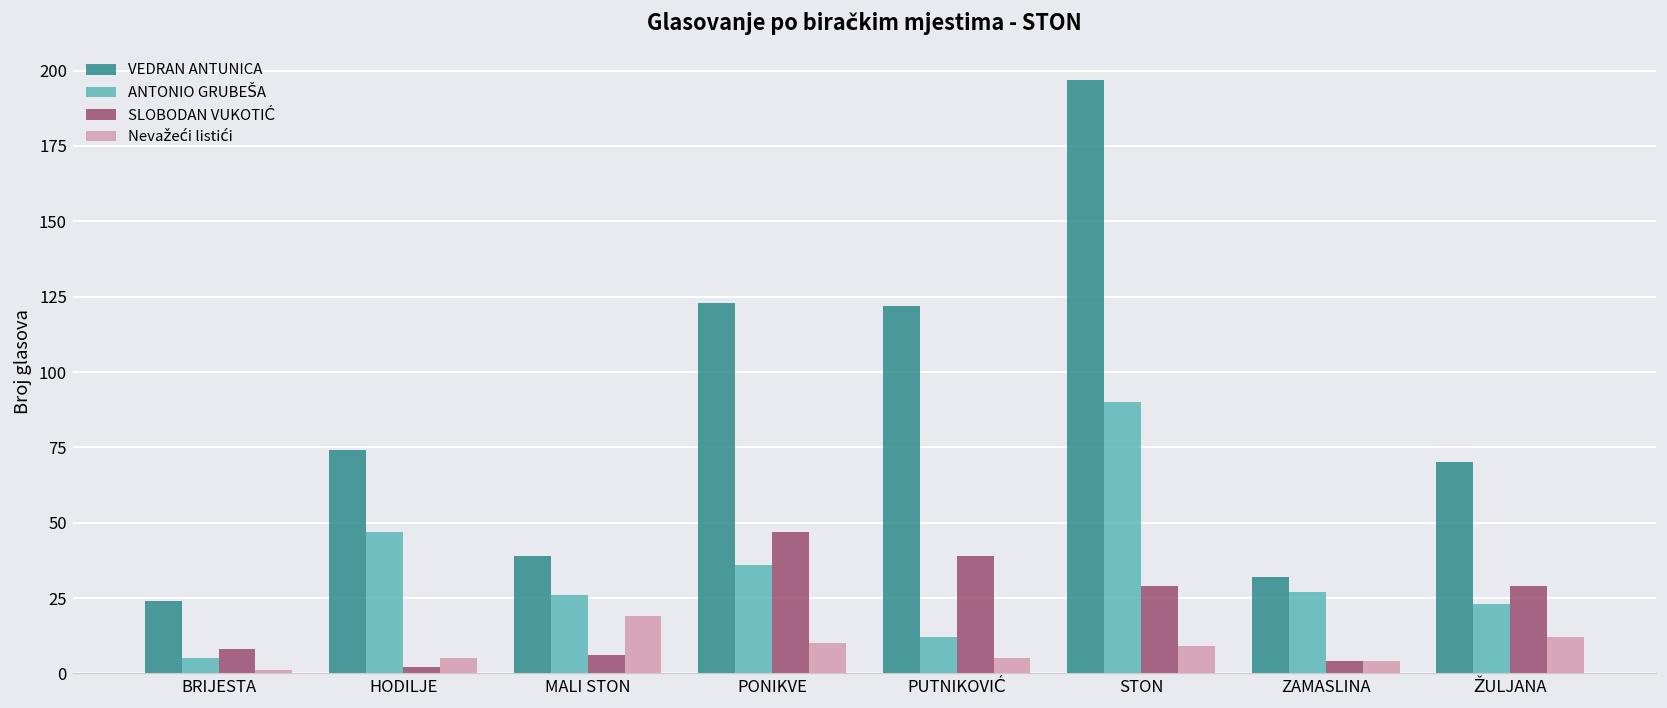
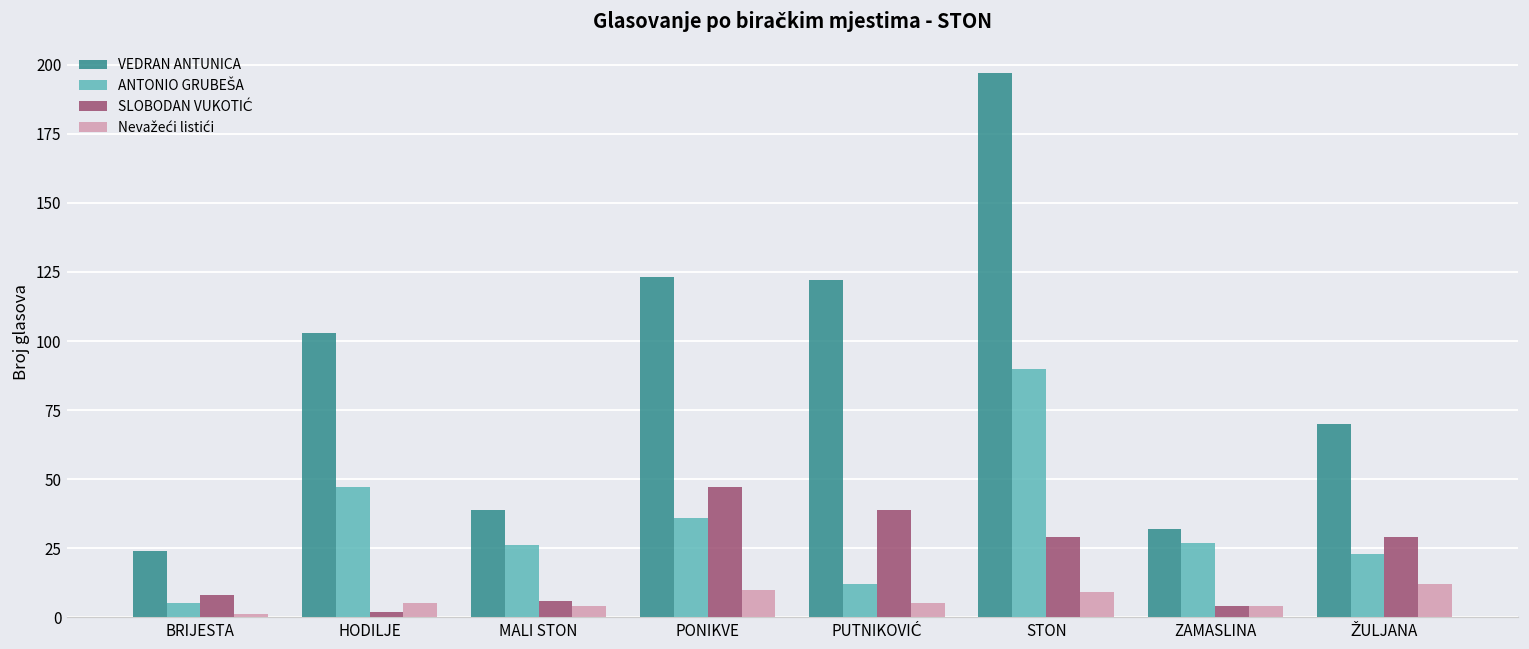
  {
    "VEDRAN ANTUNICA": {
      "BRIJESTA": 24,
-     "HODILJE": 74,
+     "HODILJE": 103,
      "MALI STON": 39,
      "PONIKVE": 123,
      "PUTNIKOVIĆ": 122,
      "STON": 197,
      "ZAMASLINA": 32,
      "ŽULJANA": 70
    },
    "ANTONIO GRUBEŠA": {
      "BRIJESTA": 5,
      "HODILJE": 47,
      "MALI STON": 26,
      "PONIKVE": 36,
      "PUTNIKOVIĆ": 12,
      "STON": 90,
      "ZAMASLINA": 27,
      "ŽULJANA": 23
    },
    "SLOBODAN VUKOTIĆ": {
      "BRIJESTA": 8,
      "HODILJE": 2,
      "MALI STON": 6,
      "PONIKVE": 47,
      "PUTNIKOVIĆ": 39,
      "STON": 29,
      "ZAMASLINA": 4,
      "ŽULJANA": 29
    },
    "Nevažeći listići": {
      "BRIJESTA": 1,
      "HODILJE": 5,
-     "MALI STON": 19,
+     "MALI STON": 4,
      "PONIKVE": 10,
      "PUTNIKOVIĆ": 5,
      "STON": 9,
      "ZAMASLINA": 4,
      "ŽULJANA": 12
    }
  }
